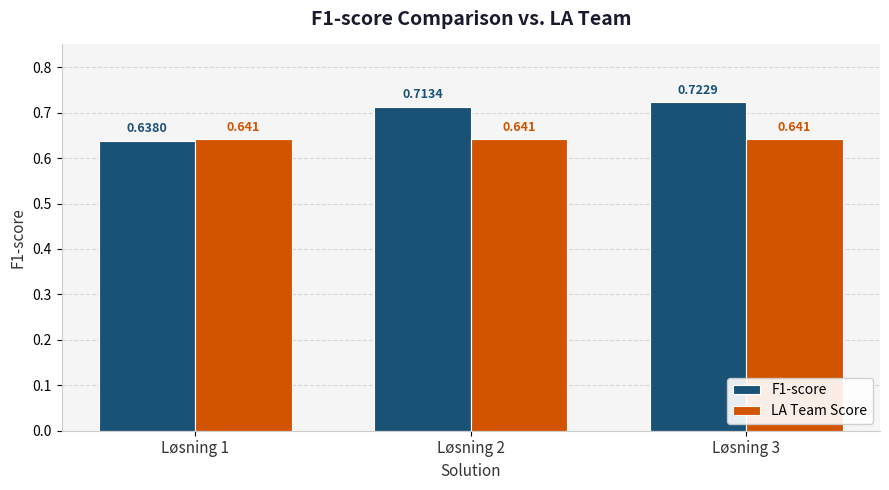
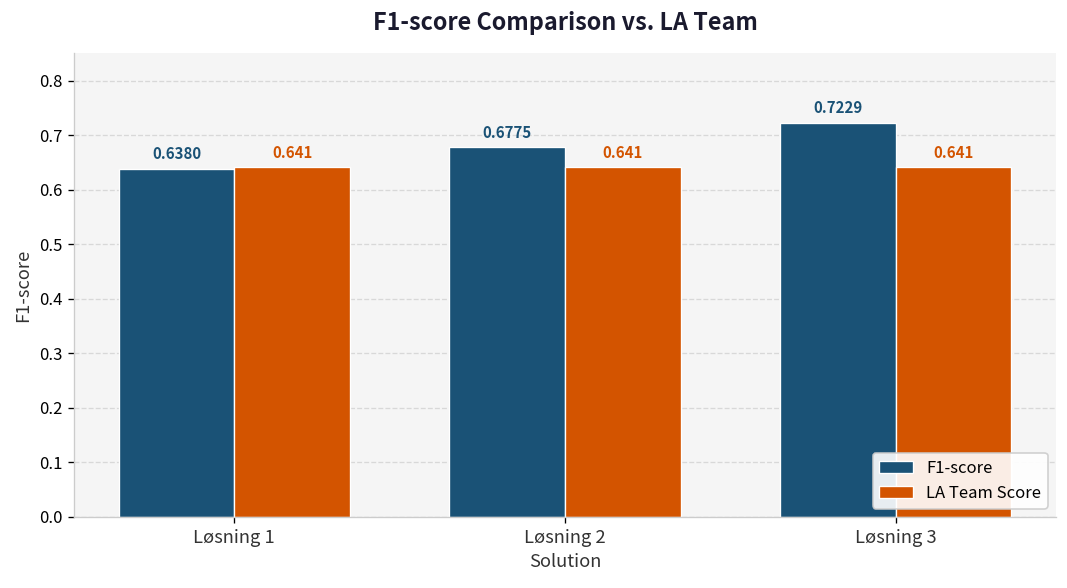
  {
    "F1-score": {
      "Løsning 1": 0.6380,
-     "Løsning 2": 0.7134,
+     "Løsning 2": 0.6775,
      "Løsning 3": 0.7229
    },
    "LA Team Score": {
      "Løsning 1": 0.641,
      "Løsning 2": 0.641,
      "Løsning 3": 0.641
    }
  }
